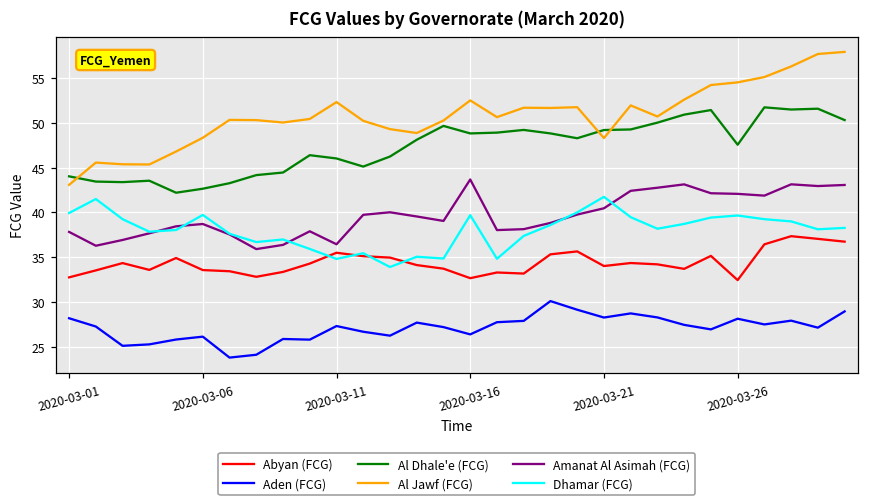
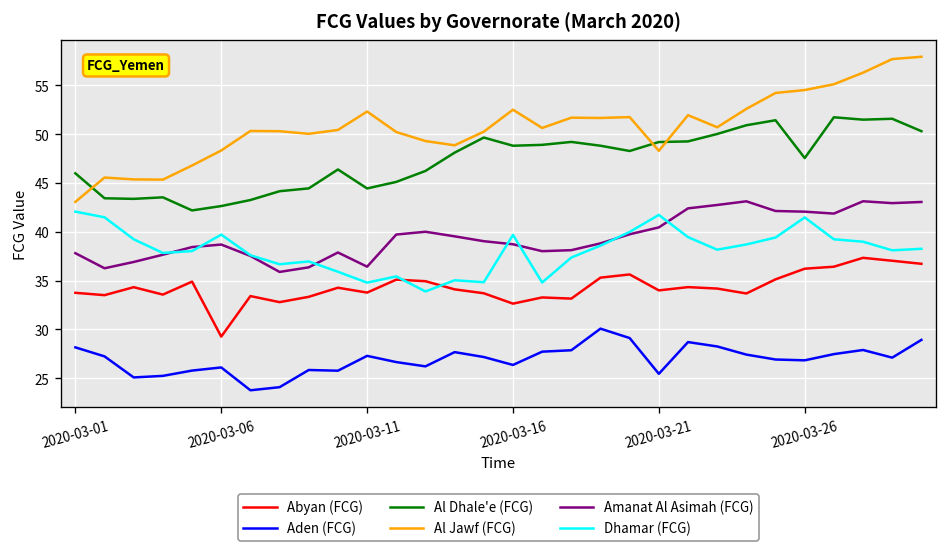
  {
    "Abyan (FCG)": {
-     "2020-03-01": 33,
-     "2020-03-06": 34,
-     "2020-03-11": 35,
+     "2020-03-01": 34,
+     "2020-03-06": 29,
+     "2020-03-11": 34,
      "2020-03-16": 33,
      "2020-03-21": 34,
-     "2020-03-26": 32
+     "2020-03-26": 36
    },
    "Aden (FCG)": {
      "2020-03-01": 28,
      "2020-03-06": 26,
      "2020-03-11": 27,
      "2020-03-16": 26,
-     "2020-03-21": 28,
-     "2020-03-26": 28
+     "2020-03-21": 25,
+     "2020-03-26": 27
    },
    "Al Dhale'e (FCG)": {
-     "2020-03-01": 44,
+     "2020-03-01": 46,
      "2020-03-06": 43,
-     "2020-03-11": 46,
+     "2020-03-11": 44,
      "2020-03-16": 49,
      "2020-03-21": 49,
      "2020-03-26": 48
    },
    "Al Jawf (FCG)": {
      "2020-03-01": 43,
      "2020-03-06": 48,
      "2020-03-11": 52,
      "2020-03-16": 53,
      "2020-03-21": 48,
      "2020-03-26": 55
    },
    "Amanat Al Asimah (FCG)": {
      "2020-03-01": 38,
      "2020-03-06": 39,
      "2020-03-11": 36,
-     "2020-03-16": 44,
+     "2020-03-16": 39,
      "2020-03-21": 40,
      "2020-03-26": 42
    },
    "Dhamar (FCG)": {
-     "2020-03-01": 40,
+     "2020-03-01": 42,
      "2020-03-06": 40,
      "2020-03-11": 35,
      "2020-03-16": 40,
      "2020-03-21": 42,
-     "2020-03-26": 40
+     "2020-03-26": 41
    }
  }
